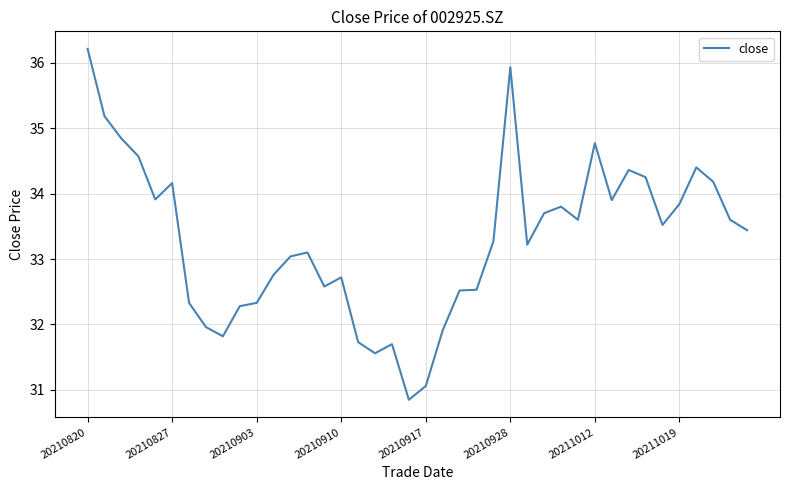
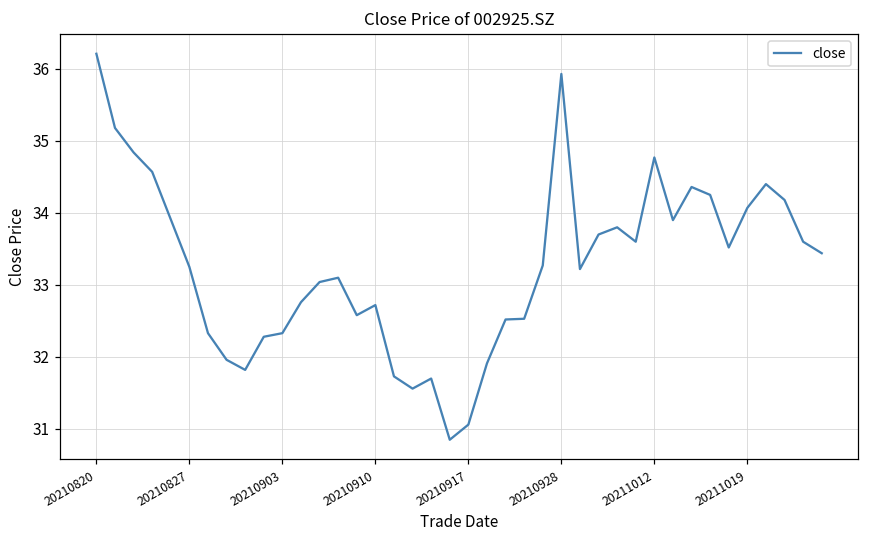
  {
    "20210820": 36.2,
-   "20210827": 34.2,
+   "20210827": 33.3,
    "20210903": 32.3,
    "20210910": 32.7,
    "20210917": 31.1,
    "20210928": 35.9,
    "20211012": 34.8,
-   "20211019": 33.8
+   "20211019": 34.1
  }
